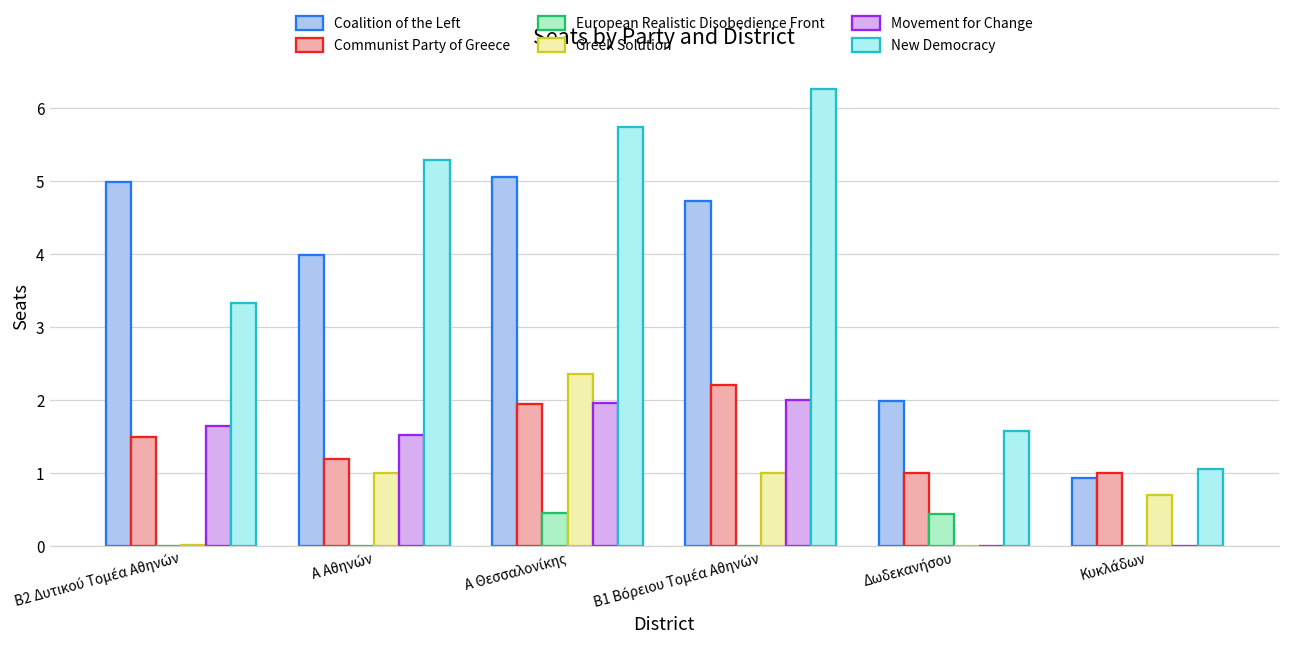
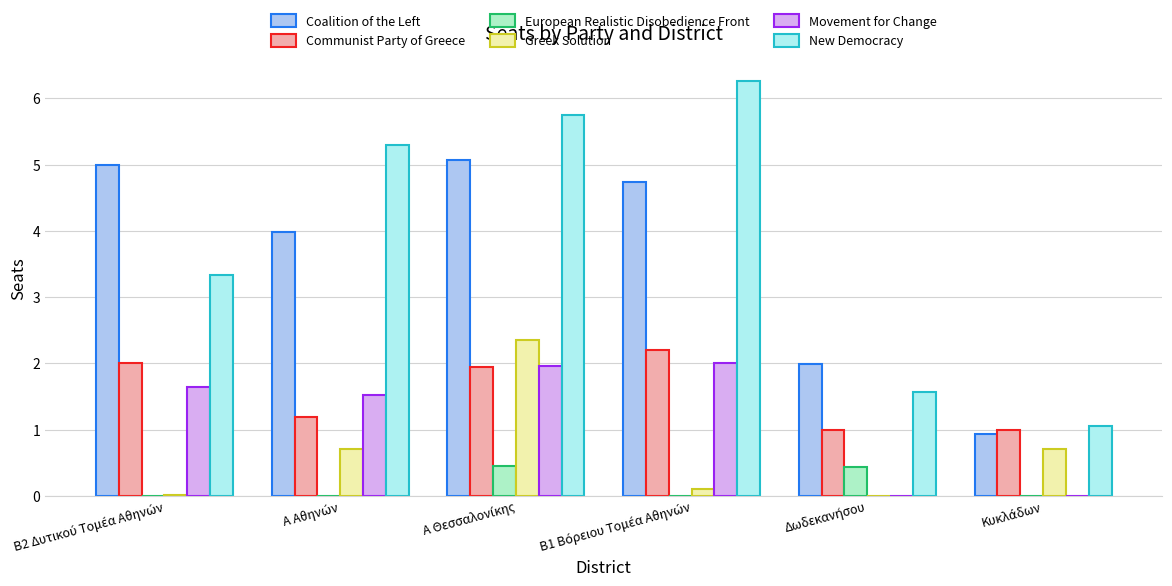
  {
    "Communist Party of Greece": {
-     "Β2 Δυτικού Τομέα Αθηνών": 1.5,
+     "Β2 Δυτικού Τομέα Αθηνών": 2.0,
      "Α Αθηνών": 1.2,
      "Α Θεσσαλονίκης": 1.9,
      "Β1 Βόρειου Τομέα Αθηνών": 2.2,
      "Δωδεκανήσου": 1.0,
      "Κυκλάδων": 1.0
    },
    "Greek Solution": {
-     "Α Αθηνών": 1.0,
+     "Α Αθηνών": 0.7,
      "Α Θεσσαλονίκης": 2.4,
-     "Β1 Βόρειου Τομέα Αθηνών": 1.0,
+     "Β1 Βόρειου Τομέα Αθηνών": 0.1,
      "Κυκλάδων": 0.7
    }
  }
